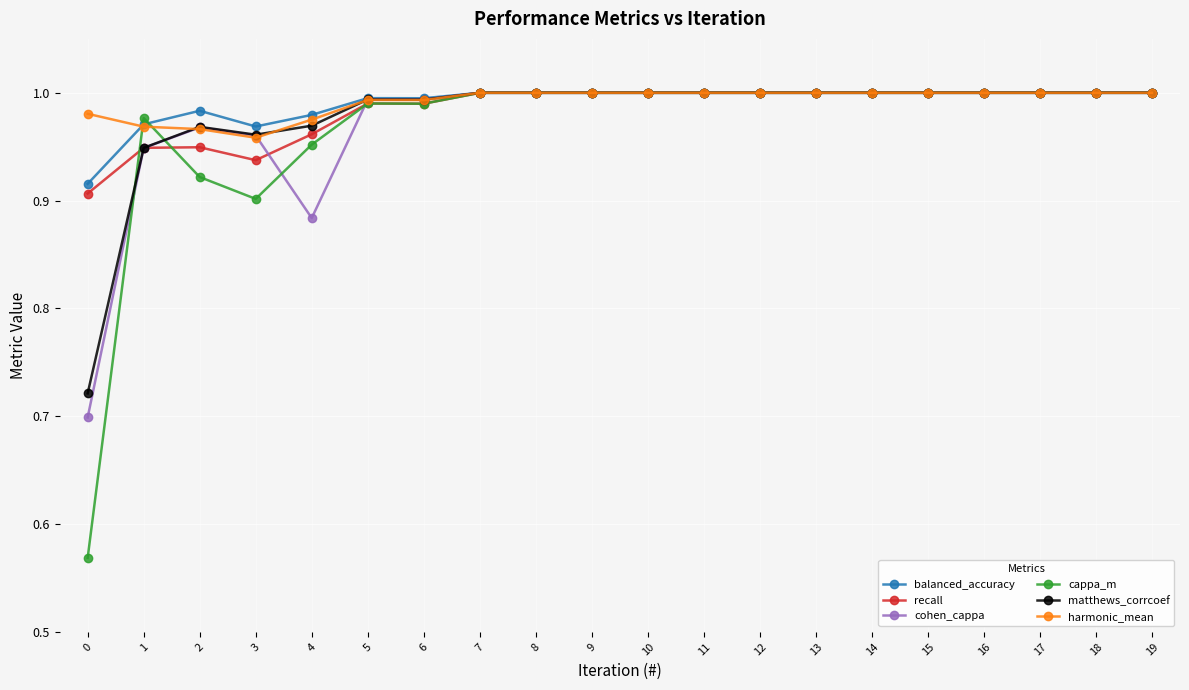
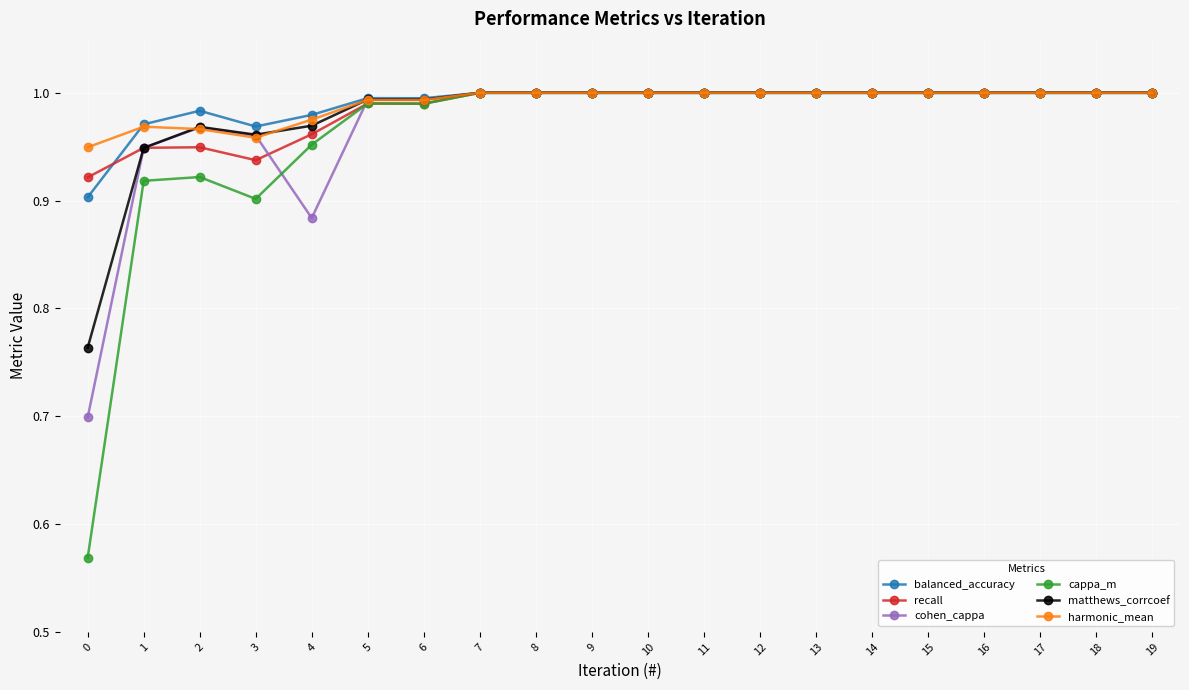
  {
    "balanced_accuracy": {
-     "0": 0.916,
+     "0": 0.903,
      "2": 0.983,
      "3": 0.969,
      "4": 0.980
    },
    "recall": {
-     "0": 0.907,
+     "0": 0.922,
      "2": 0.949,
      "3": 0.938,
      "4": 0.962
    },
    "cohen_cappa": {
      "0": 0.699,
      "4": 0.884
    },
    "cappa_m": {
      "0": 0.569,
-     "1": 0.977,
+     "1": 0.918,
      "2": 0.922,
      "3": 0.902,
      "4": 0.952
    },
    "matthews_corrcoef": {
-     "0": 0.721,
+     "0": 0.764,
      "4": 0.969
    },
    "harmonic_mean": {
-     "0": 0.981,
+     "0": 0.949,
      "4": 0.975
    }
  }
